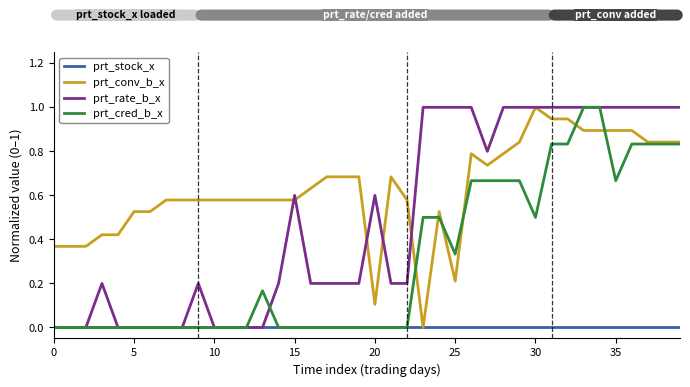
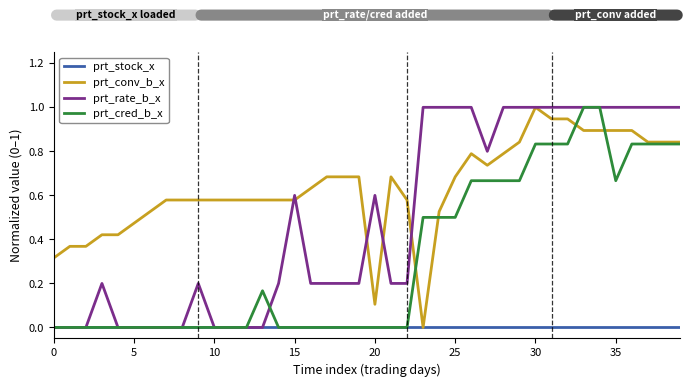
  {
    "prt_stock_x": {
      "25": 0.00,
      "30": 0.00,
      "35": 0.00
    },
    "prt_conv_b_x": {
-     "0": 0.37,
-     "5": 0.53,
+     "0": 0.32,
+     "5": 0.47,
      "10": 0.58,
      "15": 0.58,
      "20": 0.11,
-     "25": 0.21,
+     "25": 0.68,
      "35": 0.89
    },
    "prt_rate_b_x": {
      "15": 0.60,
      "20": 0.60,
      "25": 1.00,
      "35": 1.00
    },
    "prt_cred_b_x": {
-     "25": 0.33,
-     "30": 0.50,
+     "25": 0.50,
+     "30": 0.83,
      "35": 0.67
    }
  }
